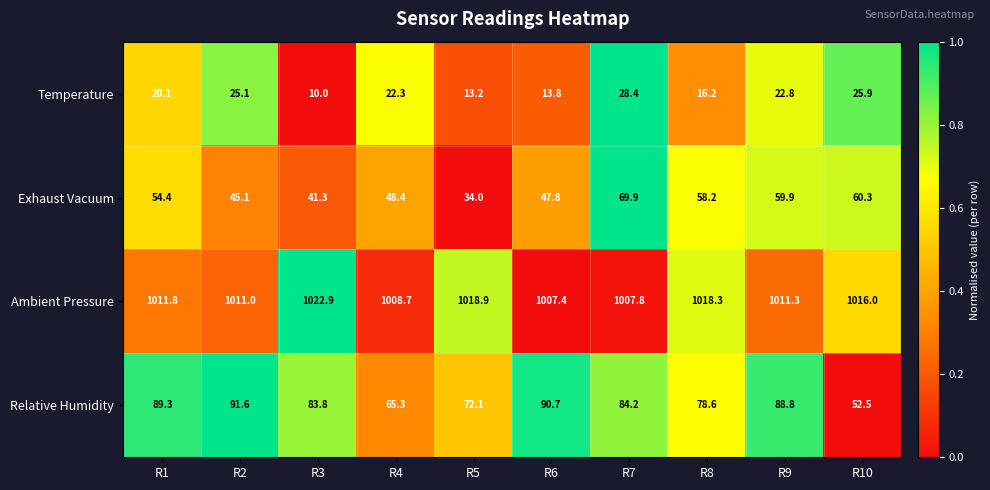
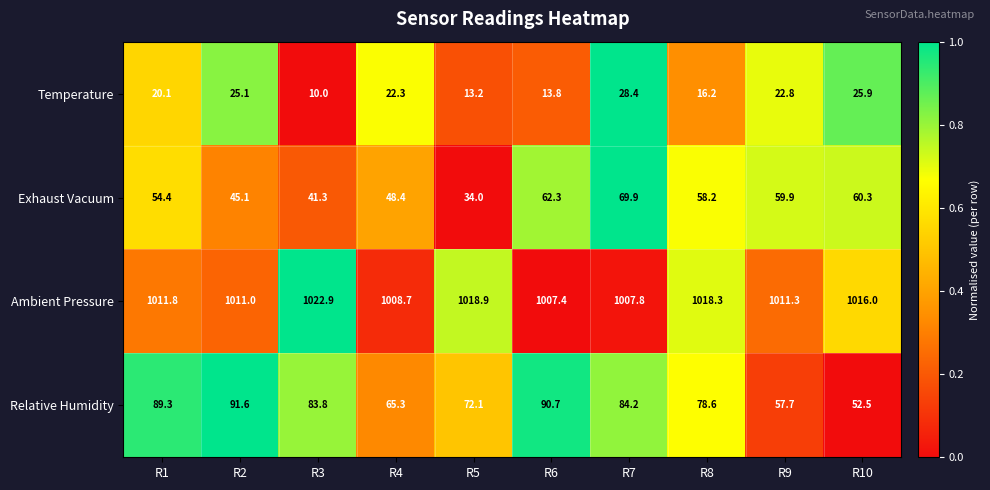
  {
    "Temperature": {
      "R1": 20.1,
      "R2": 25.1,
      "R3": 10.0,
      "R4": 22.3,
      "R5": 13.2,
      "R6": 13.8,
      "R7": 28.4,
      "R8": 16.2,
      "R9": 22.8,
      "R10": 25.9
    },
    "Exhaust Vacuum": {
      "R1": 54.4,
      "R2": 45.1,
      "R3": 41.3,
      "R4": 48.4,
      "R5": 34.0,
-     "R6": 47.8,
+     "R6": 62.3,
      "R7": 69.9,
      "R8": 58.2,
      "R9": 59.9,
      "R10": 60.3
    },
    "Ambient Pressure": {
      "R1": 1011.8,
      "R2": 1011.0,
      "R3": 1022.9,
      "R4": 1008.7,
      "R5": 1018.9,
      "R6": 1007.4,
      "R7": 1007.8,
      "R8": 1018.3,
      "R9": 1011.3,
      "R10": 1016.0
    },
    "Relative Humidity": {
      "R1": 89.3,
      "R2": 91.6,
      "R3": 83.8,
      "R4": 65.3,
      "R5": 72.1,
      "R6": 90.7,
      "R7": 84.2,
      "R8": 78.6,
-     "R9": 88.8,
+     "R9": 57.7,
      "R10": 52.5
    }
  }
